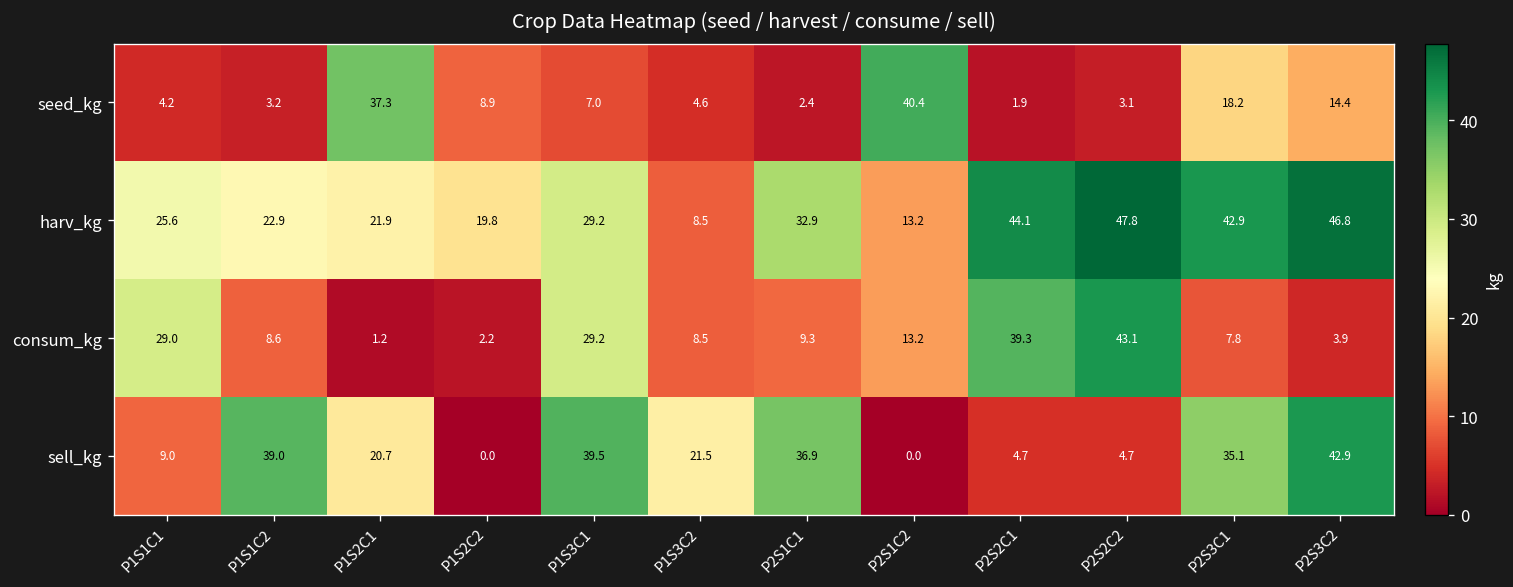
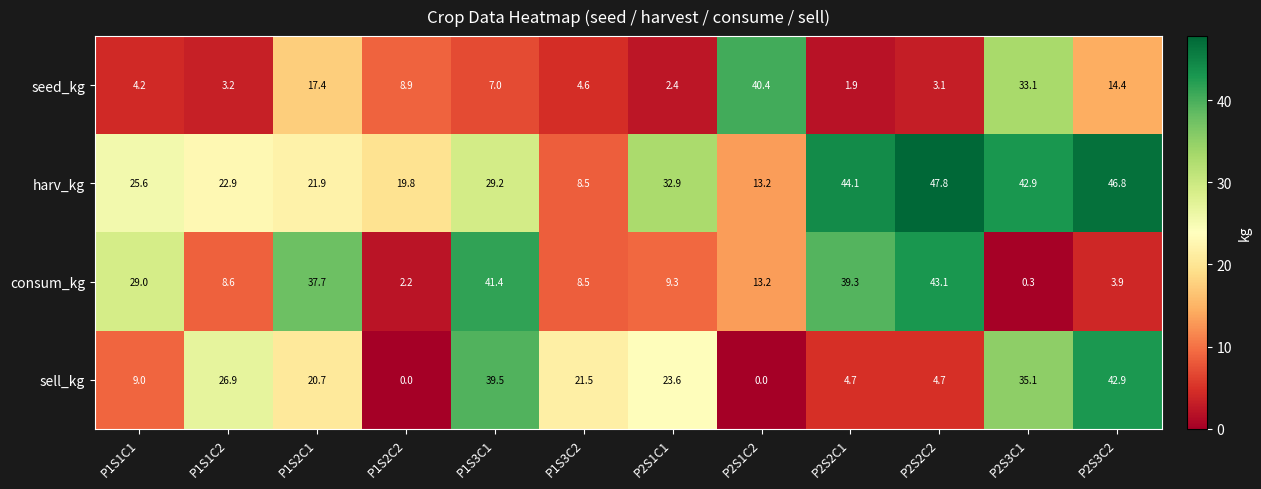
  {
    "seed_kg": {
      "P1S1C1": 4.2,
      "P1S1C2": 3.2,
-     "P1S2C1": 37.3,
+     "P1S2C1": 17.4,
      "P1S2C2": 8.9,
      "P1S3C1": 7.0,
      "P1S3C2": 4.6,
      "P2S1C1": 2.4,
      "P2S1C2": 40.4,
      "P2S2C1": 1.9,
      "P2S2C2": 3.1,
-     "P2S3C1": 18.2,
+     "P2S3C1": 33.1,
      "P2S3C2": 14.4
    },
    "harv_kg": {
      "P1S1C1": 25.6,
      "P1S1C2": 22.9,
      "P1S2C1": 21.9,
      "P1S2C2": 19.8,
      "P1S3C1": 29.2,
      "P1S3C2": 8.5,
      "P2S1C1": 32.9,
      "P2S1C2": 13.2,
      "P2S2C1": 44.1,
      "P2S2C2": 47.8,
      "P2S3C1": 42.9,
      "P2S3C2": 46.8
    },
    "consum_kg": {
      "P1S1C1": 29.0,
      "P1S1C2": 8.6,
-     "P1S2C1": 1.2,
+     "P1S2C1": 37.7,
      "P1S2C2": 2.2,
-     "P1S3C1": 29.2,
+     "P1S3C1": 41.4,
      "P1S3C2": 8.5,
      "P2S1C1": 9.3,
      "P2S1C2": 13.2,
      "P2S2C1": 39.3,
      "P2S2C2": 43.1,
-     "P2S3C1": 7.8,
+     "P2S3C1": 0.3,
      "P2S3C2": 3.9
    },
    "sell_kg": {
      "P1S1C1": 9.0,
-     "P1S1C2": 39.0,
+     "P1S1C2": 26.9,
      "P1S2C1": 20.7,
      "P1S2C2": 0.0,
      "P1S3C1": 39.5,
      "P1S3C2": 21.5,
-     "P2S1C1": 36.9,
+     "P2S1C1": 23.6,
      "P2S1C2": 0.0,
      "P2S2C1": 4.7,
      "P2S2C2": 4.7,
      "P2S3C1": 35.1,
      "P2S3C2": 42.9
    }
  }
